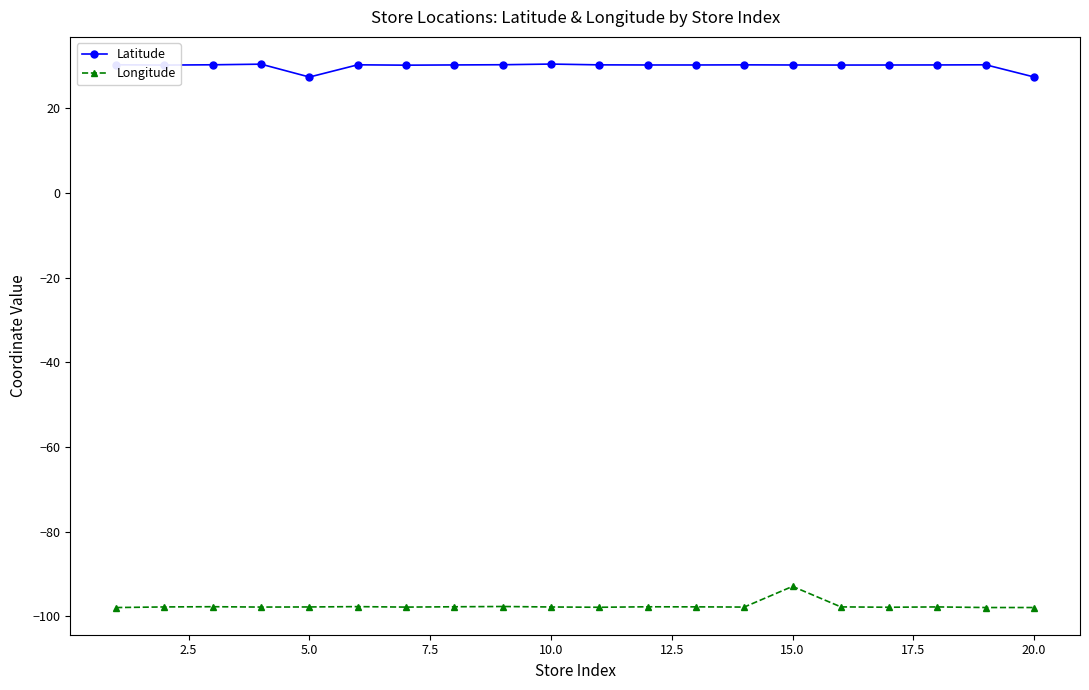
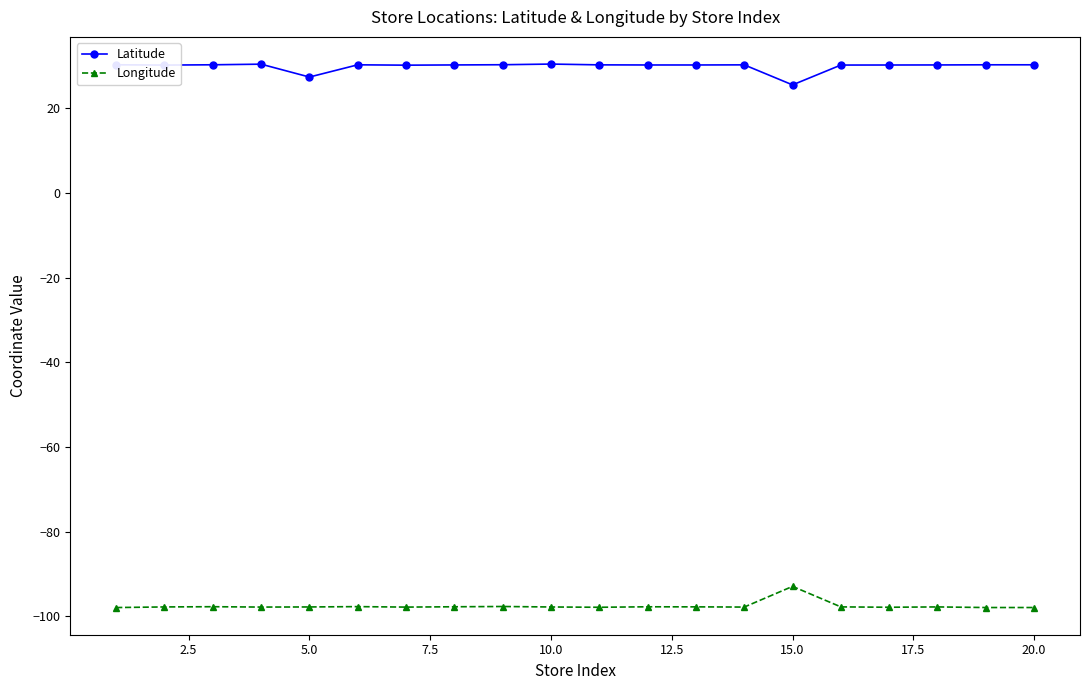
  {
    "Latitude": {
      "5.0": 27,
      "10.0": 30,
-     "15.0": 30,
-     "20.0": 27
+     "15.0": 26,
+     "20.0": 30
    },
    "Longitude": {
      "5.0": -98,
      "10.0": -98,
      "15.0": -93,
      "20.0": -98
    }
  }
